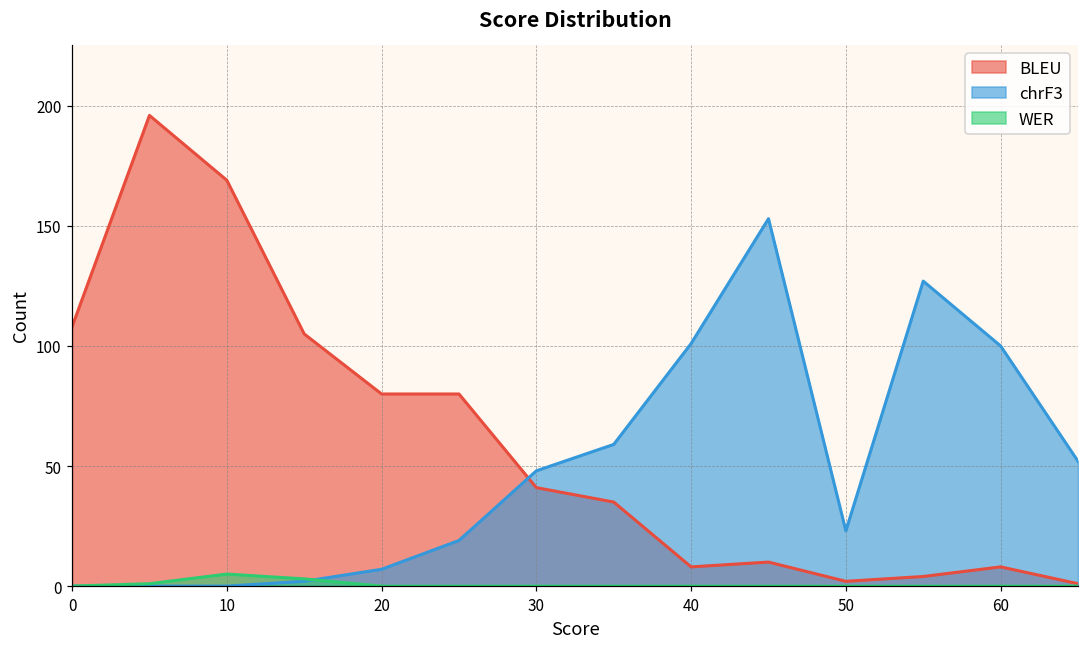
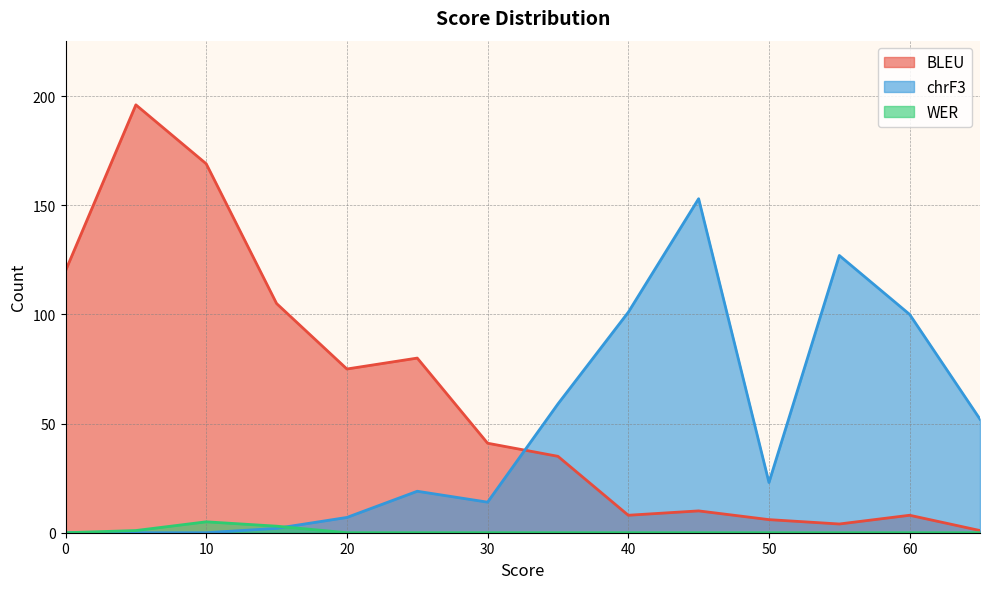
  {
    "BLEU": {
-     "0": 108,
+     "0": 120,
      "10": 169,
-     "20": 80,
+     "20": 75,
      "30": 41,
      "40": 8,
-     "50": 2,
+     "50": 6,
      "60": 8
    },
    "chrF3": {
      "10": 0,
      "20": 7,
-     "30": 48,
+     "30": 14,
      "40": 101,
      "50": 23,
      "60": 100
    },
    "WER": {
      "10": 5,
      "20": 0,
      "30": 0,
      "40": 0,
      "50": 0,
      "60": 0
    }
  }
